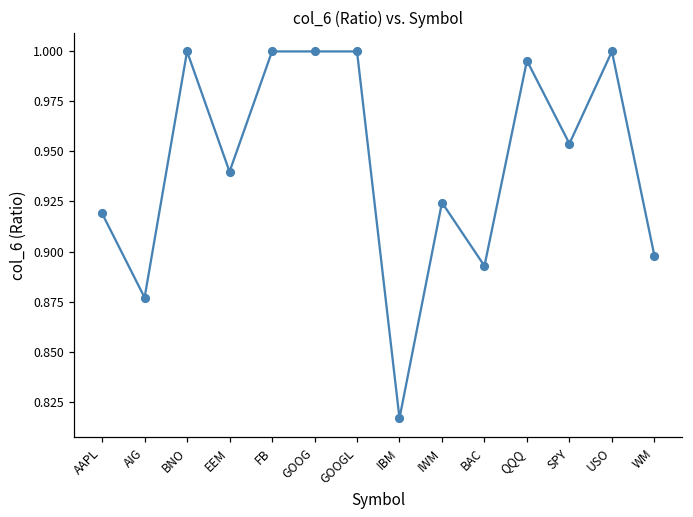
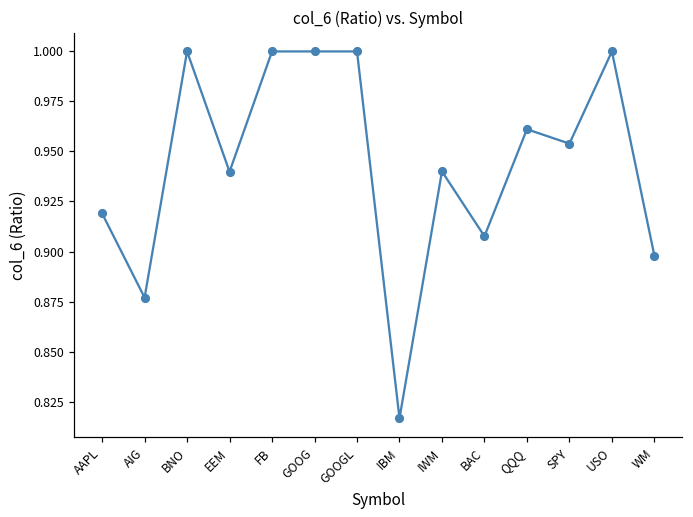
  {
    "AAPL": 0.919,
    "AIG": 0.877,
    "BNO": 1.000,
    "EEM": 0.940,
    "FB": 1.000,
    "GOOG": 1.000,
    "GOOGL": 1.000,
    "IBM": 0.817,
-   "IWM": 0.924,
-   "BAC": 0.893,
-   "QQQ": 0.995,
+   "IWM": 0.940,
+   "BAC": 0.908,
+   "QQQ": 0.961,
    "SPY": 0.954,
    "USO": 1.000,
    "WM": 0.898
  }
